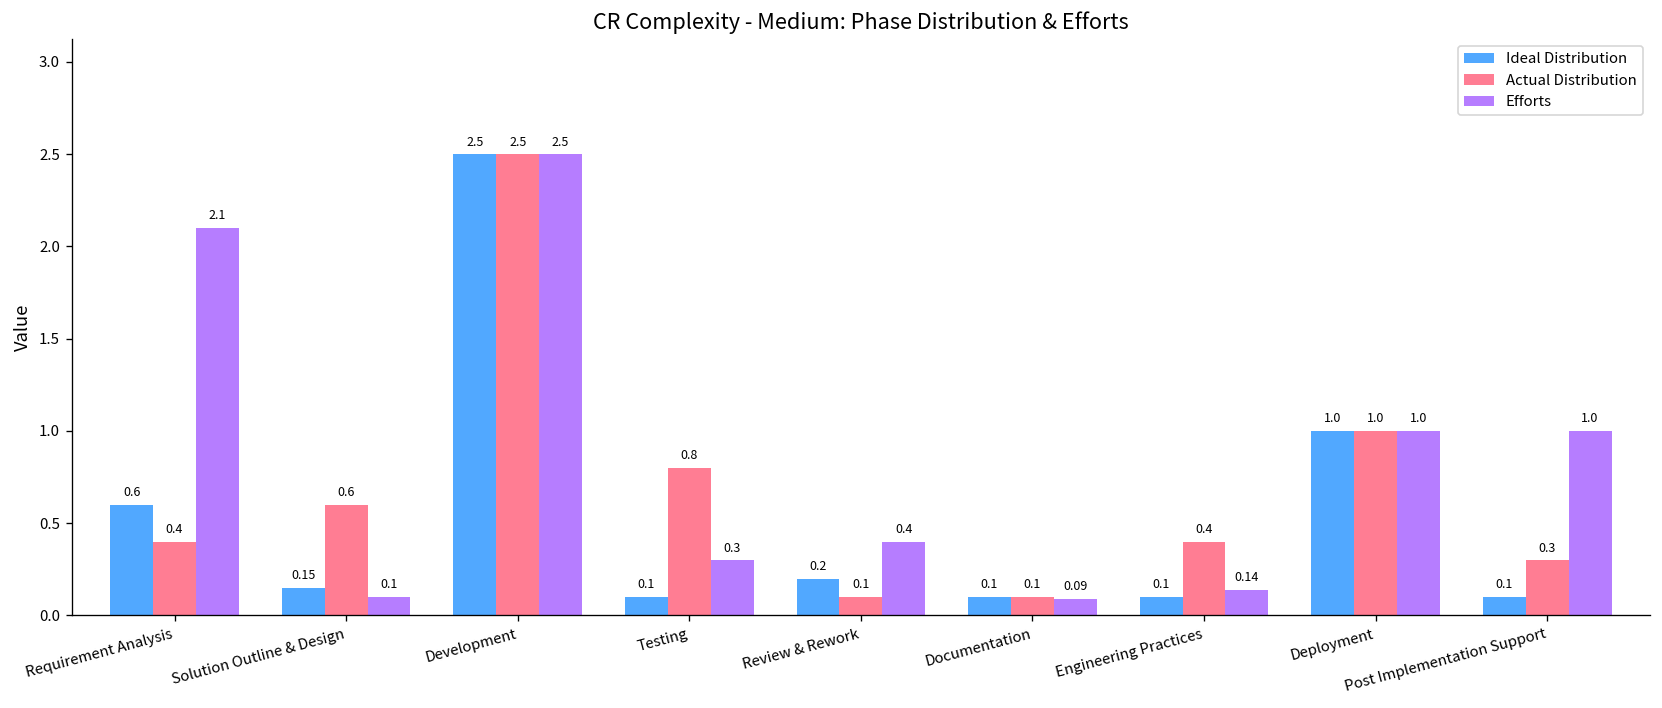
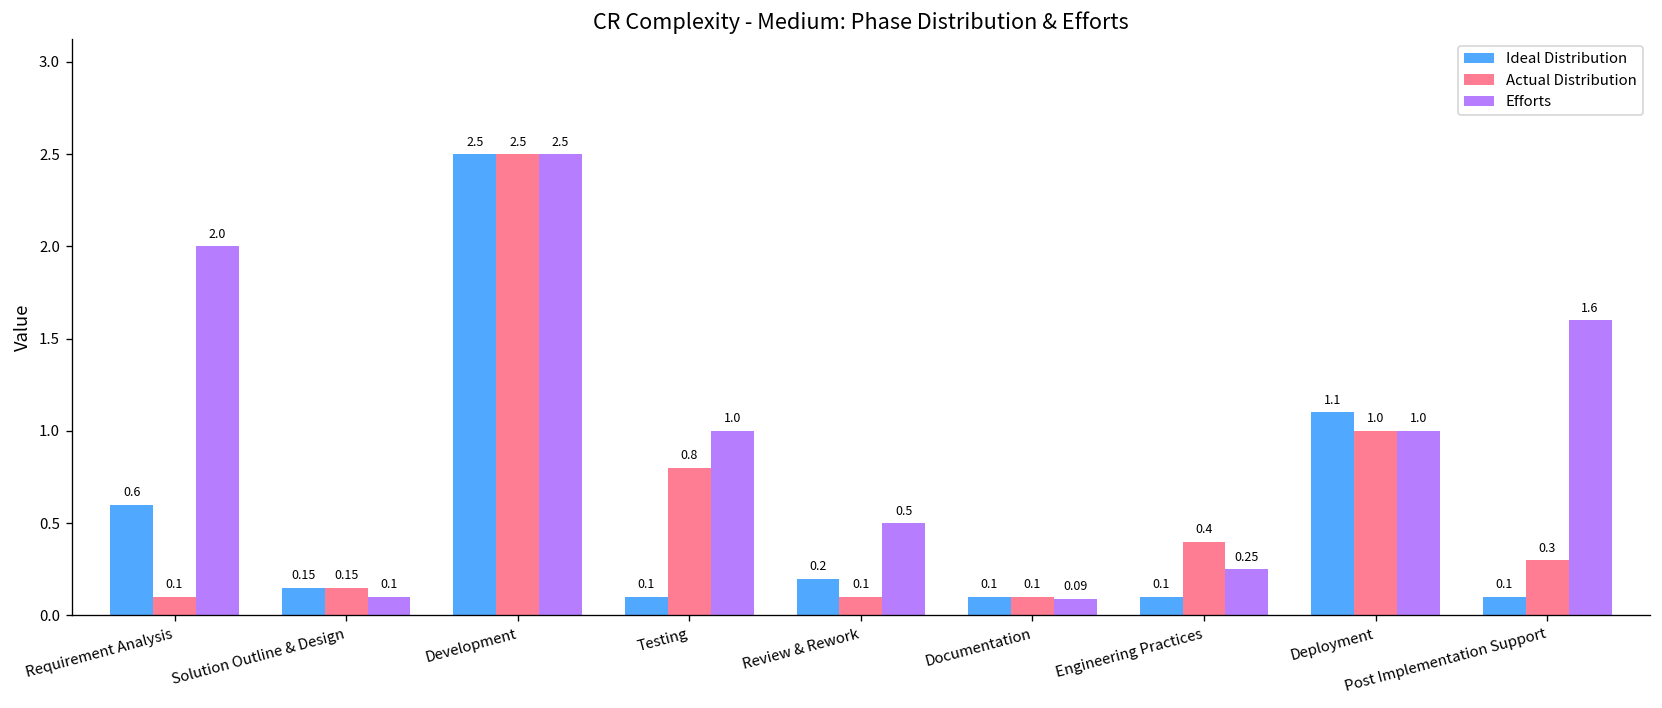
  {
    "Ideal Distribution": {
      "Requirement Analysis": 0.6,
      "Solution Outline & Design": 0.15,
      "Development": 2.5,
      "Testing": 0.1,
      "Review & Rework": 0.2,
      "Documentation": 0.1,
      "Engineering Practices": 0.1,
-     "Deployment": 1.0,
+     "Deployment": 1.1,
      "Post Implementation Support": 0.1
    },
    "Actual Distribution": {
-     "Requirement Analysis": 0.4,
-     "Solution Outline & Design": 0.6,
+     "Requirement Analysis": 0.1,
+     "Solution Outline & Design": 0.15,
      "Development": 2.5,
      "Testing": 0.8,
      "Review & Rework": 0.1,
      "Documentation": 0.1,
      "Engineering Practices": 0.4,
      "Deployment": 1.0,
      "Post Implementation Support": 0.3
    },
    "Efforts": {
-     "Requirement Analysis": 2.1,
+     "Requirement Analysis": 2.0,
      "Solution Outline & Design": 0.1,
      "Development": 2.5,
-     "Testing": 0.3,
-     "Review & Rework": 0.4,
+     "Testing": 1.0,
+     "Review & Rework": 0.5,
      "Documentation": 0.09,
-     "Engineering Practices": 0.14,
+     "Engineering Practices": 0.25,
      "Deployment": 1.0,
-     "Post Implementation Support": 1.0
+     "Post Implementation Support": 1.6
    }
  }
